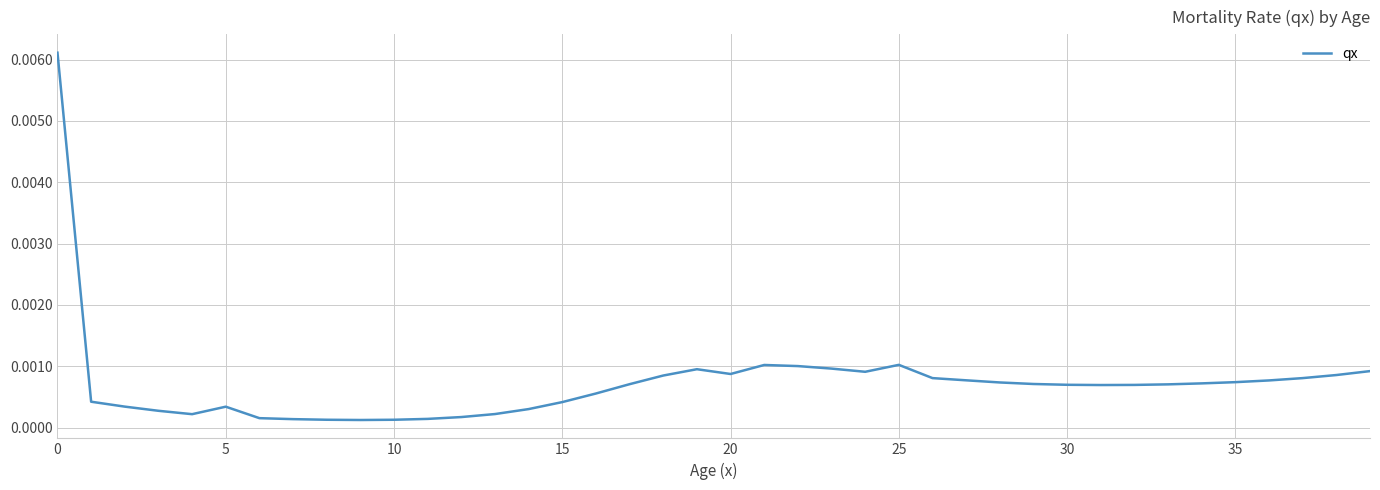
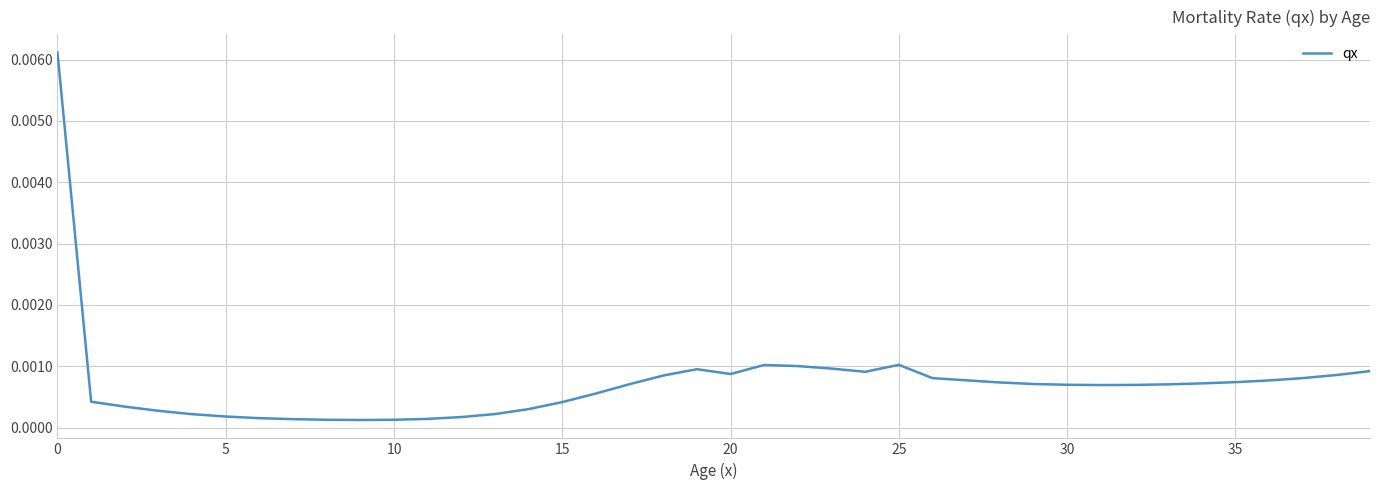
  {
    "0": 0.0061,
-   "5": 0.0003,
+   "5": 0.0002,
    "10": 0.0001,
    "15": 0.0004,
    "20": 0.0009,
    "25": 0.0010,
    "30": 0.0007,
    "35": 0.0007
  }
